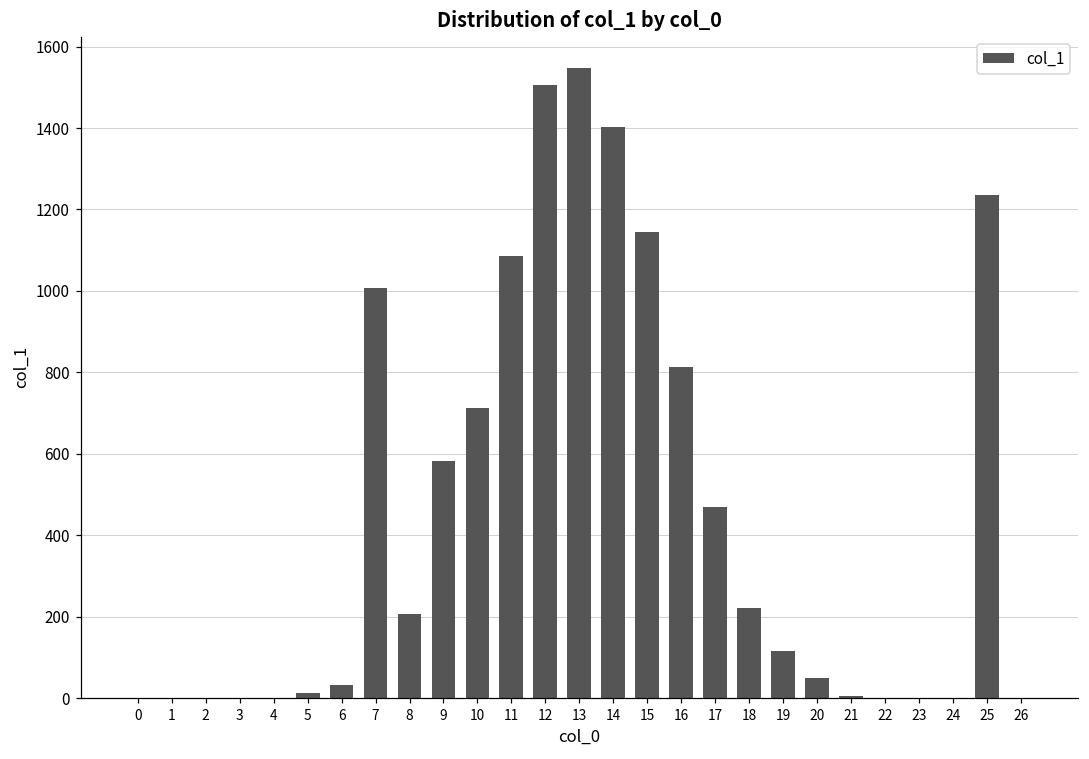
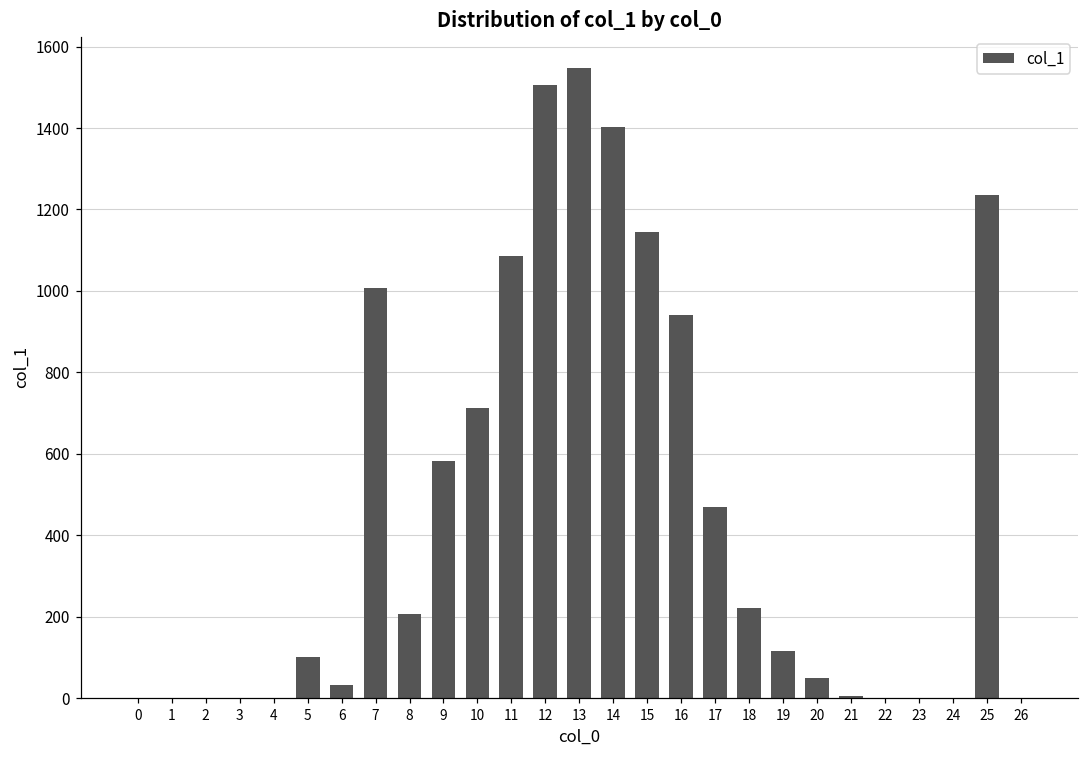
  {
    "0": 0,
    "1": 0,
    "2": 0,
    "3": 0,
-   "5": 10,
+   "5": 100,
    "6": 30,
    "7": 1010,
    "8": 210,
    "9": 580,
    "10": 710,
    "11": 1090,
    "12": 1510,
    "13": 1550,
    "14": 1400,
    "15": 1140,
-   "16": 810,
+   "16": 940,
    "17": 470,
    "18": 220,
    "19": 120,
    "20": 50,
    "22": 0,
    "23": 0,
    "24": 0,
    "25": 1240,
    "26": 0
  }
